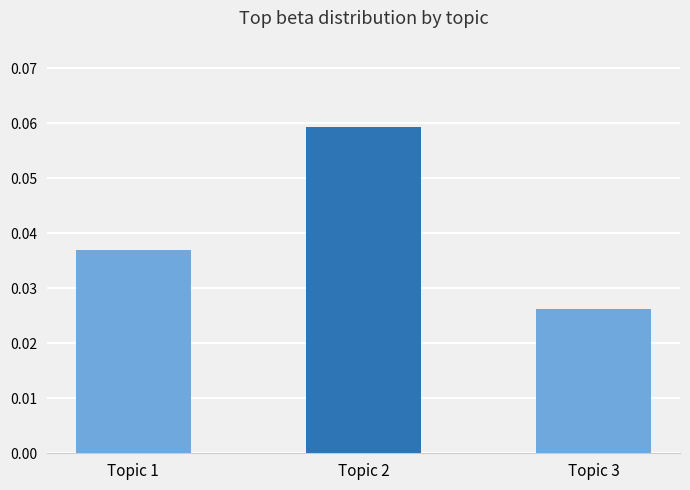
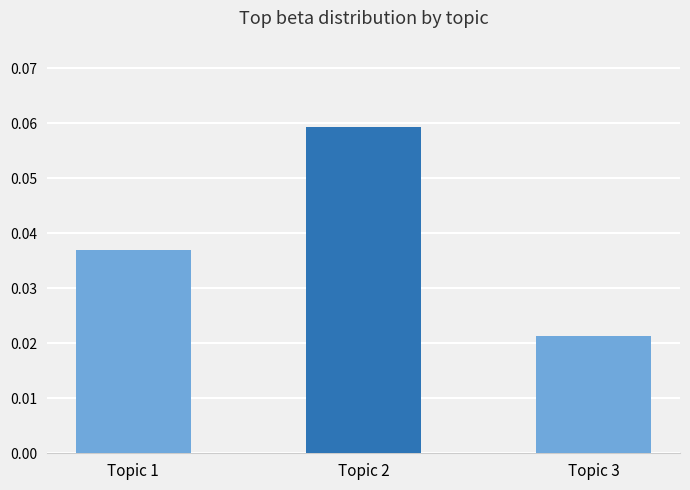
  {
    "Topic 1": 0.037,
    "Topic 2": 0.059,
-   "Topic 3": 0.026
+   "Topic 3": 0.021
  }
